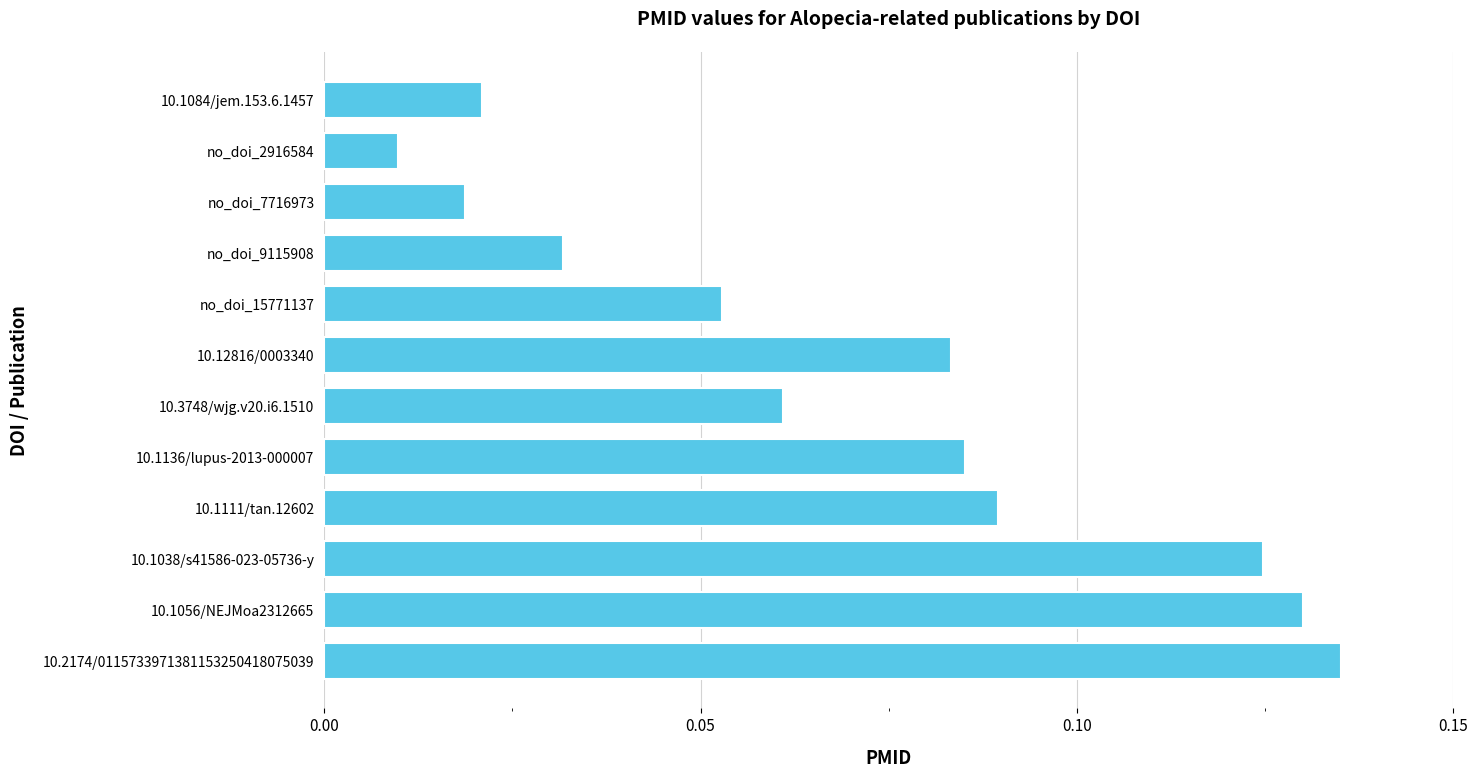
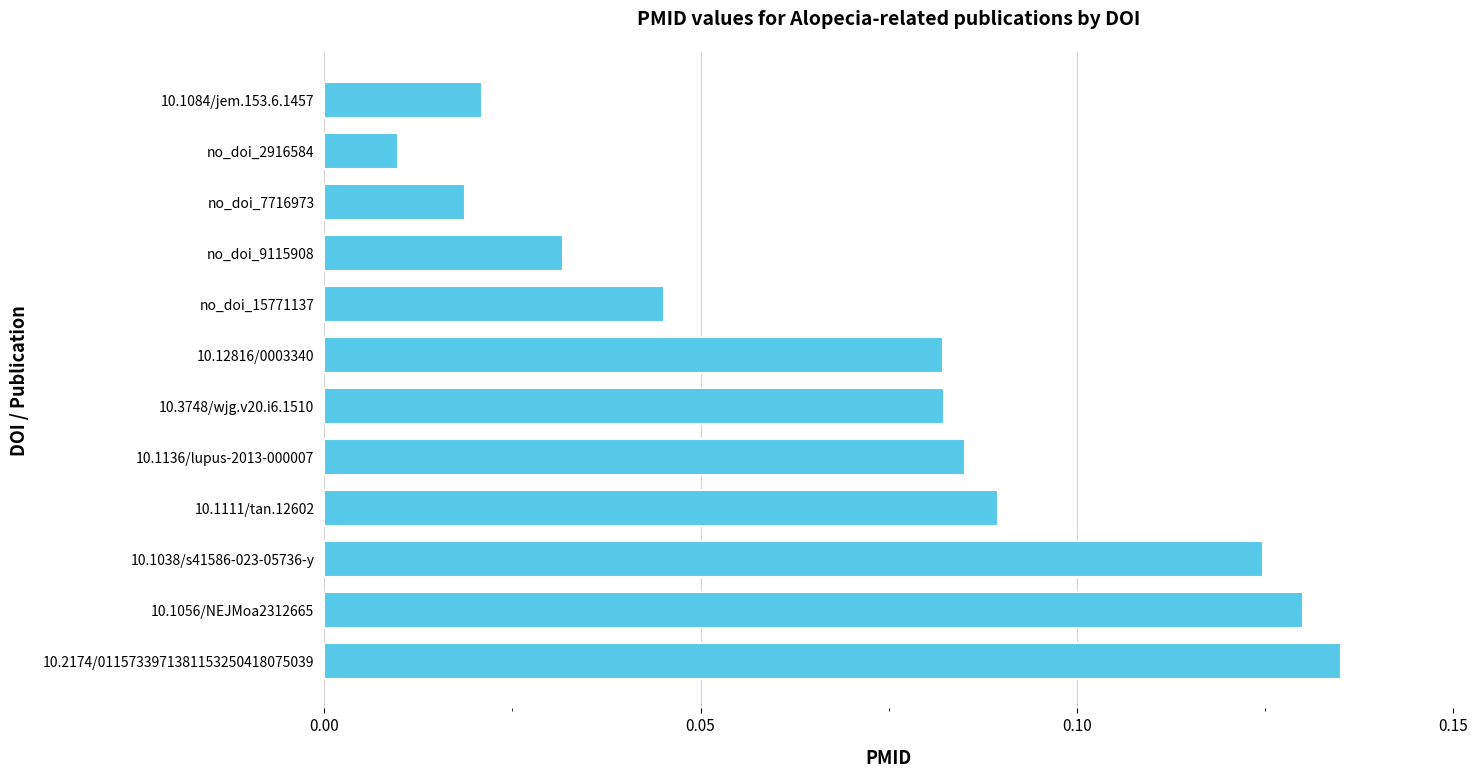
  {
    "10.1084/jem.153.6.1457": 0.021,
    "no_doi_2916584": 0.010,
    "no_doi_7716973": 0.019,
    "no_doi_9115908": 0.032,
-   "no_doi_15771137": 0.053,
-   "10.12816/0003340": 0.083,
-   "10.3748/wjg.v20.i6.1510": 0.061,
+   "no_doi_15771137": 0.045,
+   "10.12816/0003340": 0.082,
+   "10.3748/wjg.v20.i6.1510": 0.082,
    "10.1136/lupus-2013-000007": 0.085,
    "10.1111/tan.12602": 0.090,
    "10.1038/s41586-023-05736-y": 0.125,
    "10.1056/NEJMoa2312665": 0.130,
    "10.2174/0115733971381153250418075039": 0.135
  }
